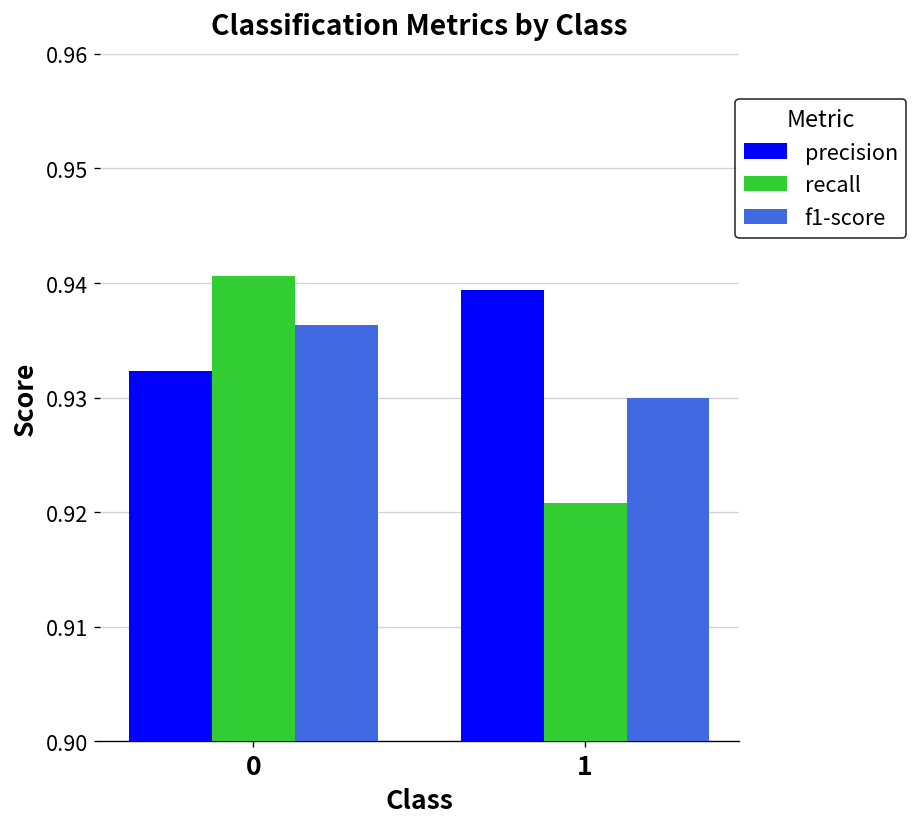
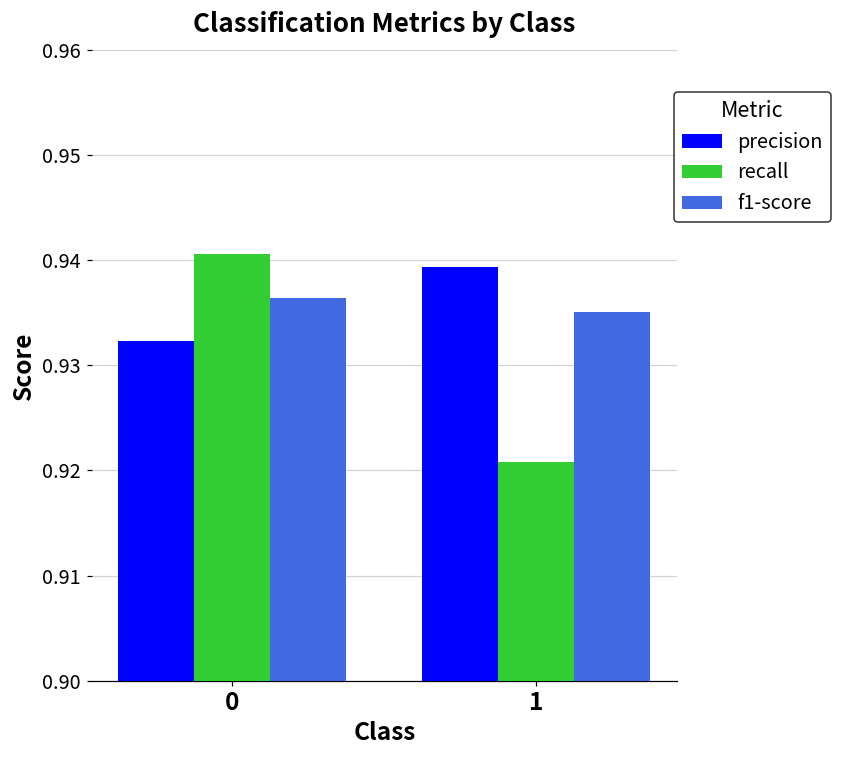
  {
    "precision": {
      "0": 0.932,
      "1": 0.939
    },
    "recall": {
      "0": 0.941,
      "1": 0.921
    },
    "f1-score": {
      "0": 0.936,
-     "1": 0.930
+     "1": 0.935
    }
  }
